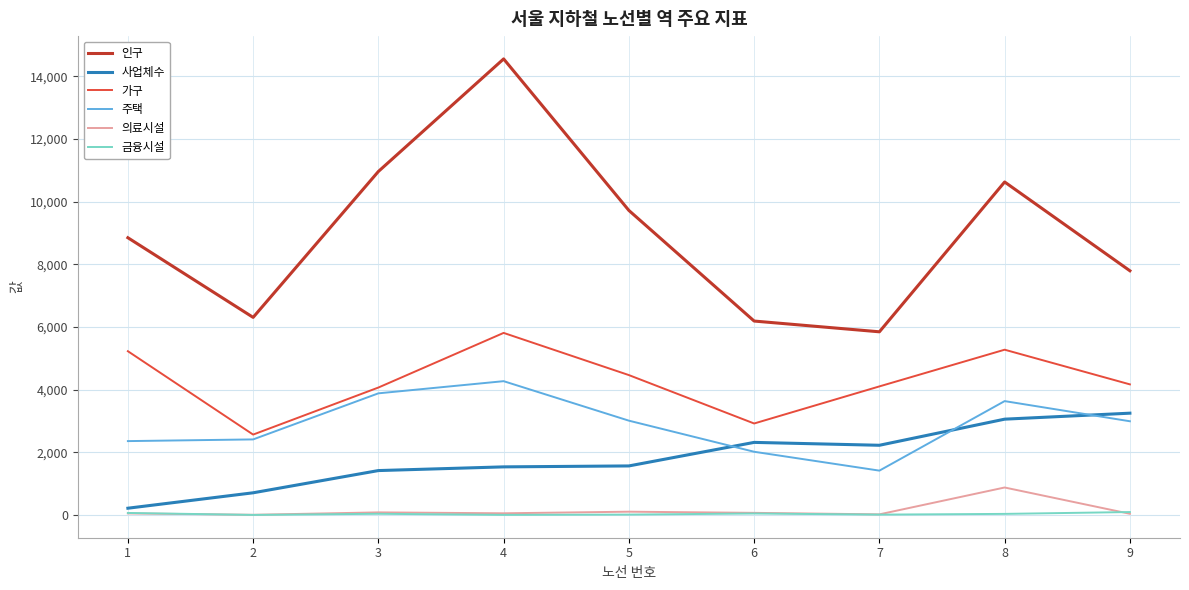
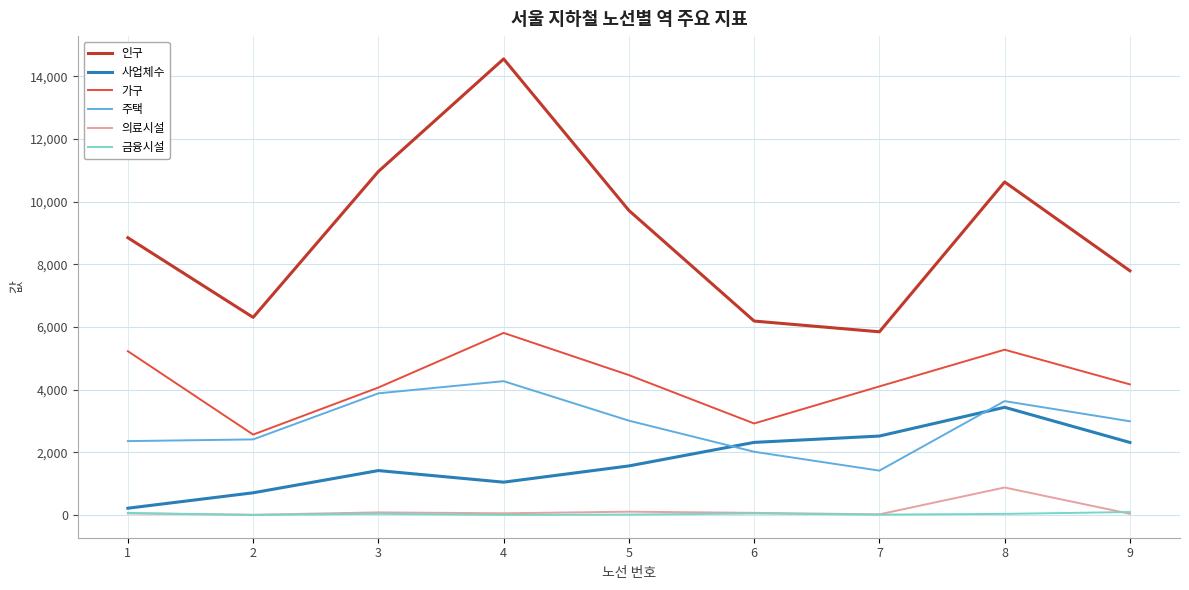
  {
    "사업체수": {
      "1": "200",
      "2": "700",
      "3": "1,400",
-     "4": "1,500",
+     "4": "1,000",
      "5": "1,600",
      "6": "2,300",
-     "7": "2,200",
-     "8": "3,100",
-     "9": "3,200"
+     "7": "2,500",
+     "8": "3,400",
+     "9": "2,300"
    },
    "의료시설": {
      "5": "100",
      "8": "900"
    }
  }
